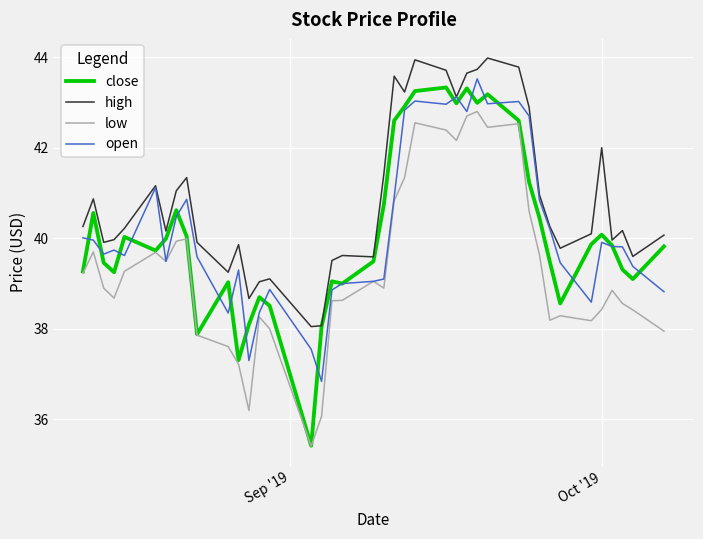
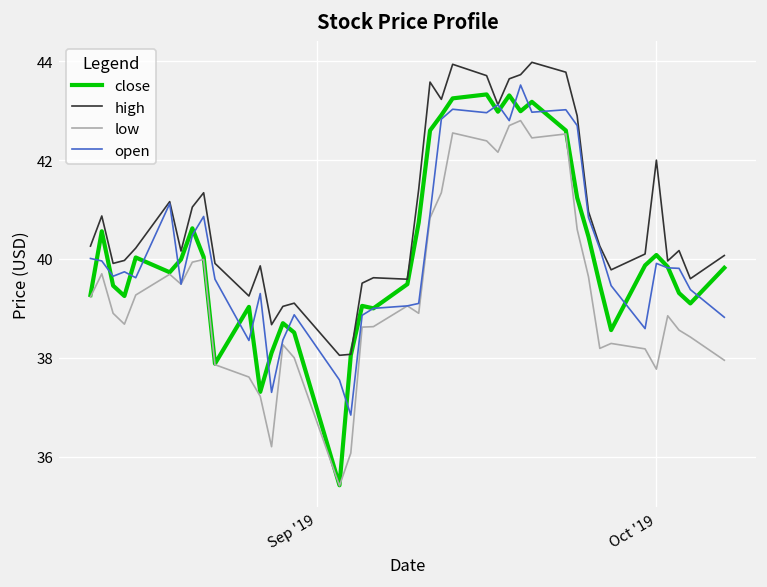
  {
    "close": {
      "Oct '19": 40.1
    },
    "high": {
      "Oct '19": 42.0
    },
    "low": {
-     "Oct '19": 38.4
+     "Oct '19": 37.8
    },
    "open": {
      "Oct '19": 39.9
    }
  }
